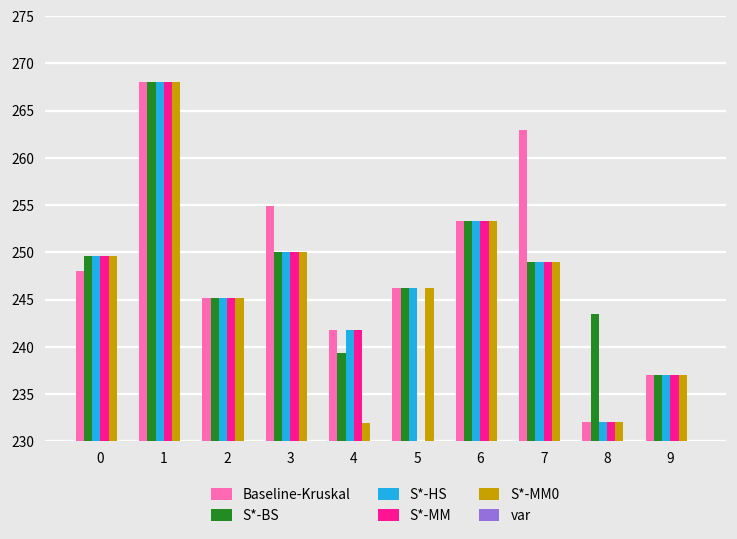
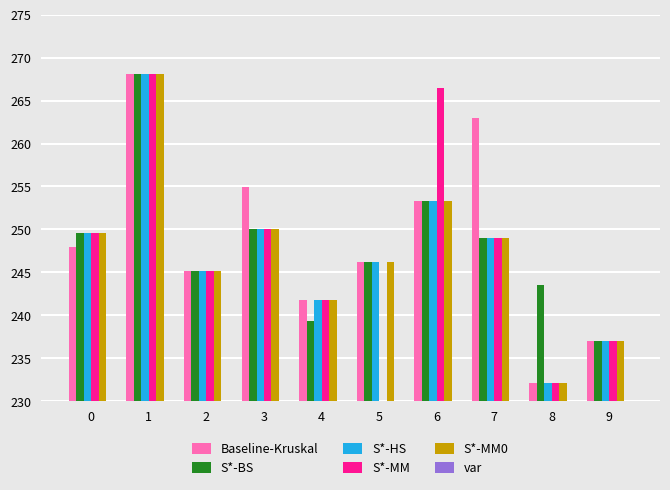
  {
    "Baseline-Kruskal": {
      "0": 248,
      "1": 268,
      "2": 245,
      "3": 255,
      "4": 242,
      "5": 246,
      "6": 253,
      "7": 263,
      "8": 232,
      "9": 237
    },
    "S*-BS": {
      "0": 250,
      "1": 268,
      "2": 245,
      "3": 250,
      "4": 239,
      "5": 246,
      "6": 253,
      "7": 249,
      "8": 244,
      "9": 237
    },
    "S*-HS": {
      "0": 250,
      "1": 268,
      "2": 245,
      "3": 250,
      "4": 242,
      "5": 246,
      "6": 253,
      "7": 249,
      "8": 232,
      "9": 237
    },
    "S*-MM": {
      "0": 250,
      "1": 268,
      "2": 245,
      "3": 250,
      "4": 242,
-     "6": 253,
+     "6": 266,
      "7": 249,
      "8": 232,
      "9": 237
    },
    "S*-MM0": {
      "0": 250,
      "1": 268,
      "2": 245,
      "3": 250,
-     "4": 232,
+     "4": 242,
      "5": 246,
      "6": 253,
      "7": 249,
      "8": 232,
      "9": 237
    }
  }
